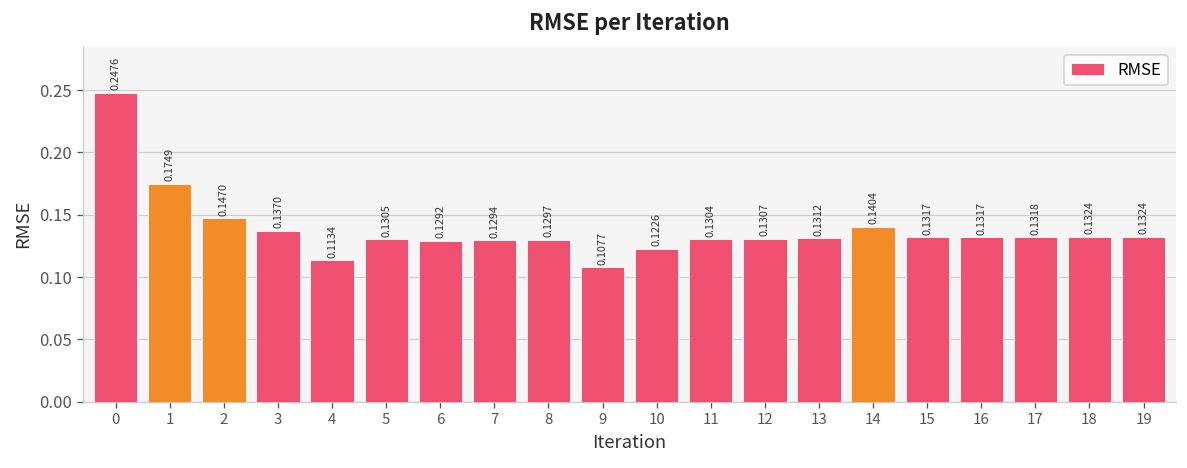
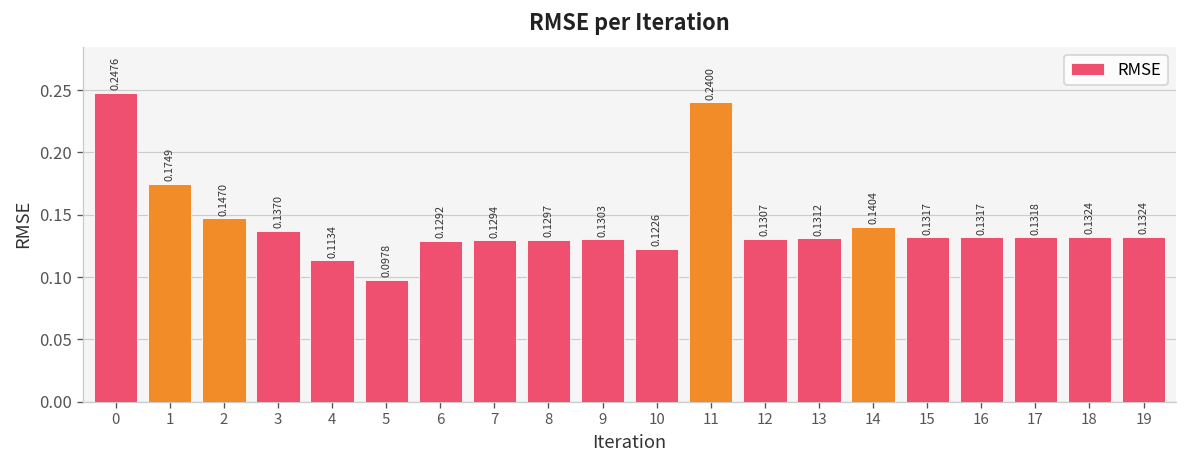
  {
    "0": 0.2476,
    "1": 0.1749,
    "2": 0.1470,
    "3": 0.1370,
    "4": 0.1134,
-   "5": 0.1305,
+   "5": 0.0978,
    "6": 0.1292,
    "7": 0.1294,
    "8": 0.1297,
-   "9": 0.1077,
+   "9": 0.1303,
    "10": 0.1226,
-   "11": 0.1304,
+   "11": 0.2400,
    "12": 0.1307,
    "13": 0.1312,
    "14": 0.1404,
    "15": 0.1317,
    "16": 0.1317,
    "17": 0.1318,
    "18": 0.1324,
    "19": 0.1324
  }
